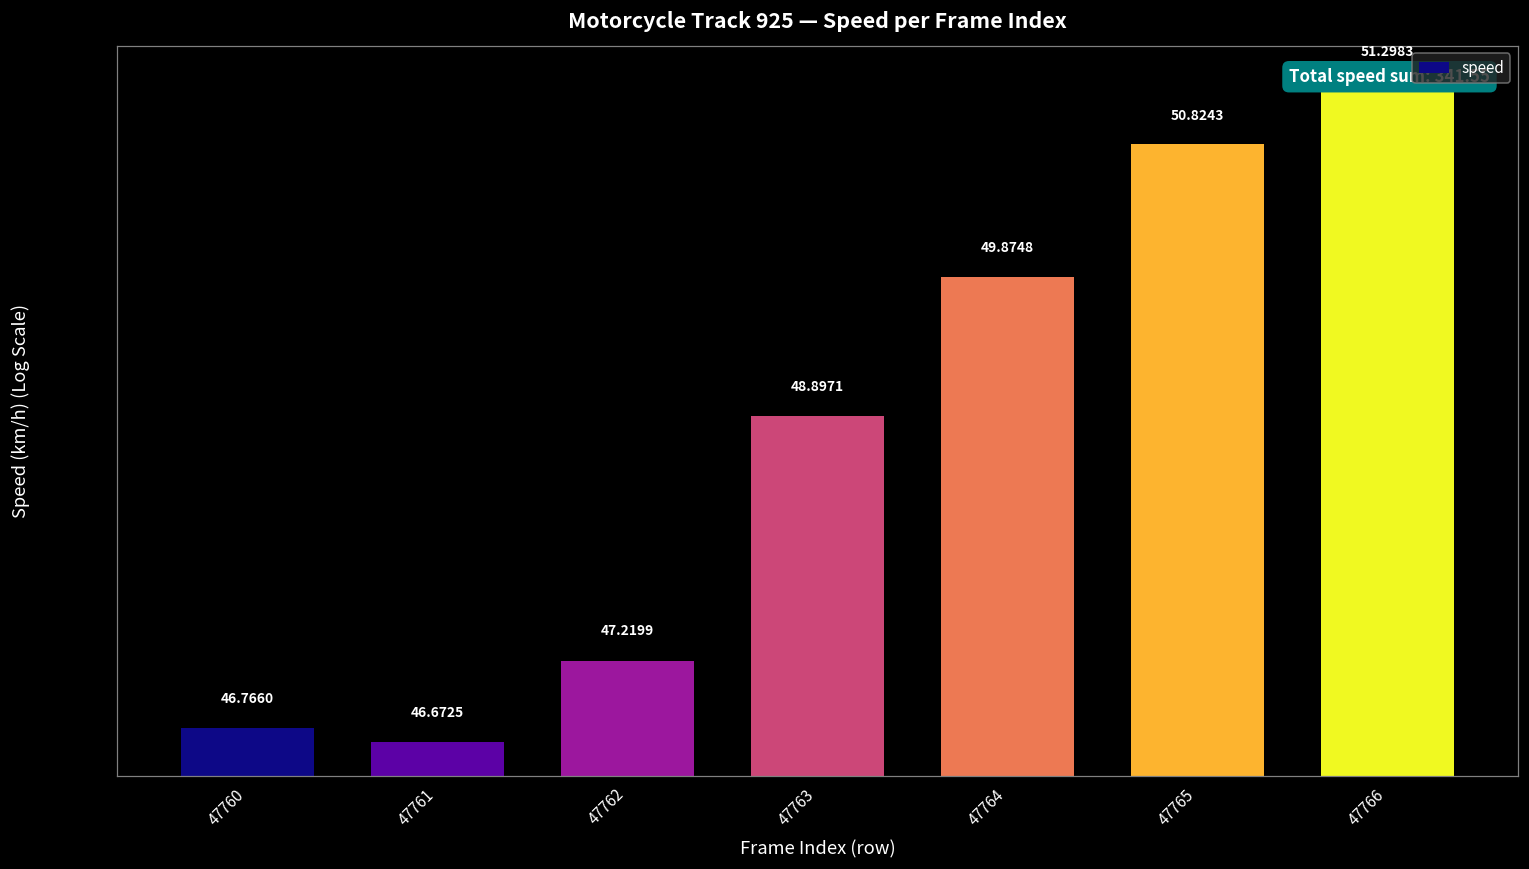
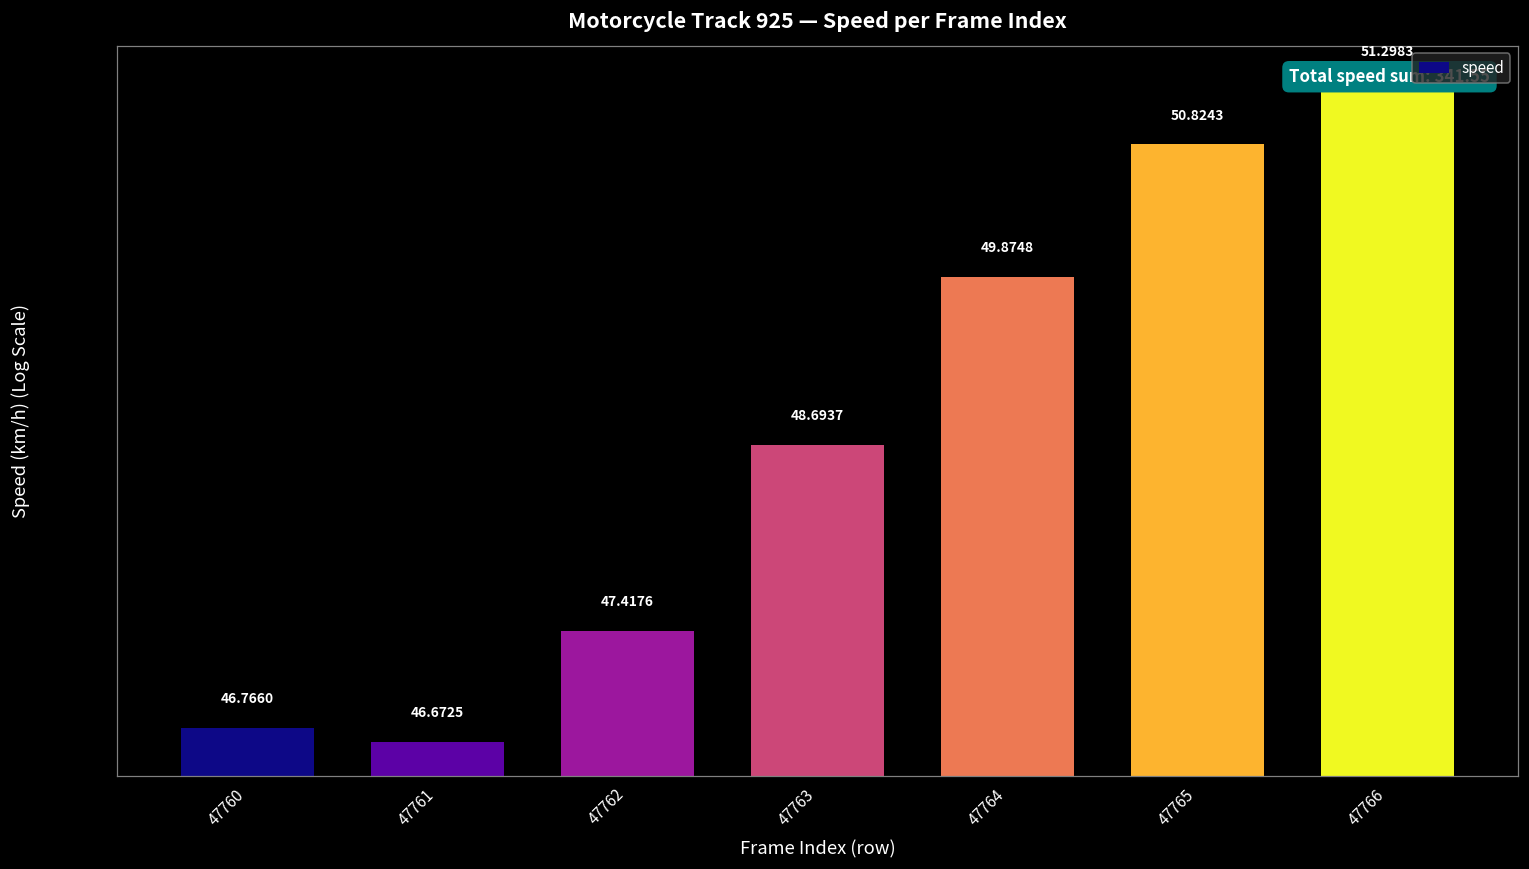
  {
    "47760": 46.7660,
    "47761": 46.6725,
-   "47762": 47.2199,
-   "47763": 48.8971,
+   "47762": 47.4176,
+   "47763": 48.6937,
    "47764": 49.8748,
    "47765": 50.8243
  }
